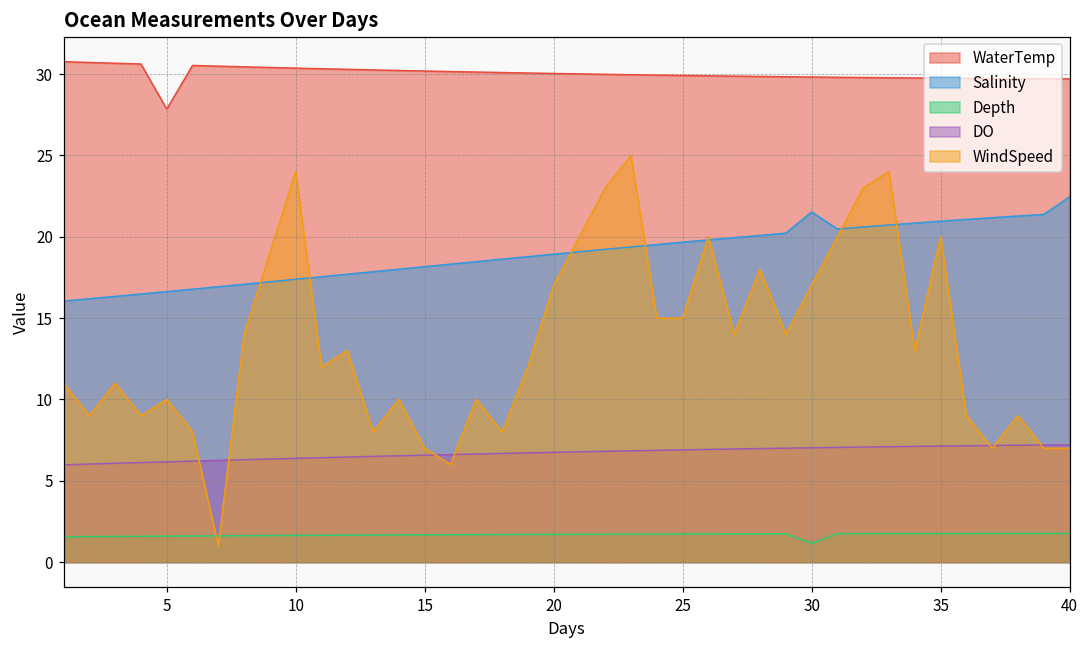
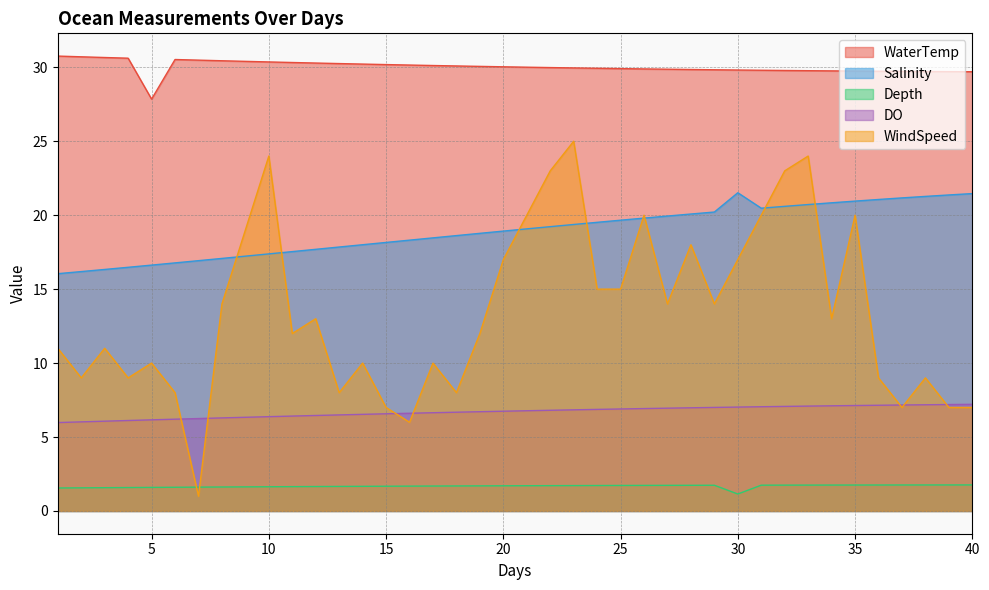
  {
    "WaterTemp": {
      "5": 27.8,
      "10": 30.4,
      "15": 30.2,
      "20": 30.0,
      "25": 29.9,
      "30": 29.8,
      "40": 29.7
    },
    "Salinity": {
      "5": 16.6,
      "10": 17.4,
      "15": 18.2,
      "20": 18.9,
      "25": 19.7,
      "30": 21.5,
      "35": 21.0,
-     "40": 22.4
+     "40": 21.5
    },
    "Depth": {
      "5": 1.6,
      "10": 1.6,
      "15": 1.7,
      "20": 1.7,
      "25": 1.7,
      "30": 1.1,
      "35": 1.8,
      "40": 1.8
    },
    "DO": {
      "5": 6.2,
      "10": 6.4,
      "15": 6.6,
      "20": 6.7,
      "25": 6.9,
      "30": 7.0,
      "35": 7.1,
      "40": 7.2
    },
    "WindSpeed": {
      "5": 10.0,
      "10": 24.0,
      "15": 7.0,
      "20": 17.0,
      "25": 15.0,
      "30": 17.0,
      "35": 20.0,
      "40": 7.0
    }
  }
